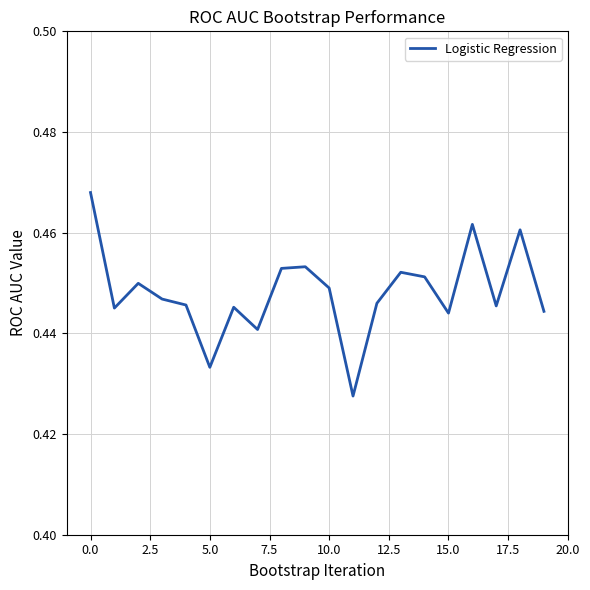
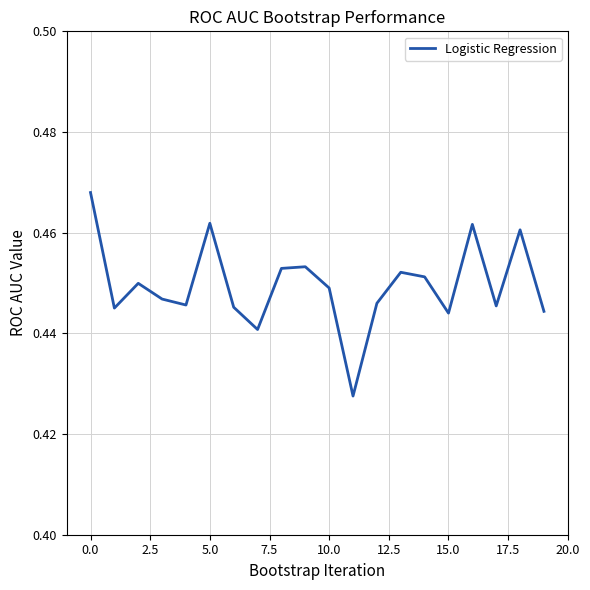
  {
    "0.0": 0.468,
-   "5.0": 0.433,
+   "5.0": 0.462,
    "10.0": 0.449,
    "15.0": 0.444
  }
